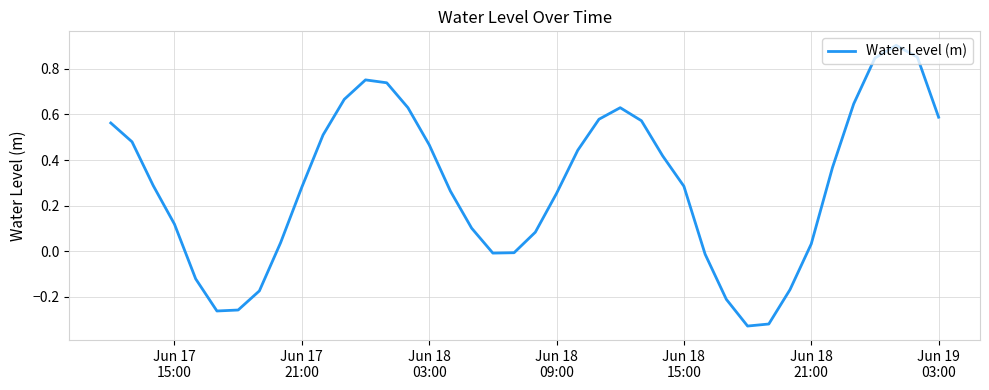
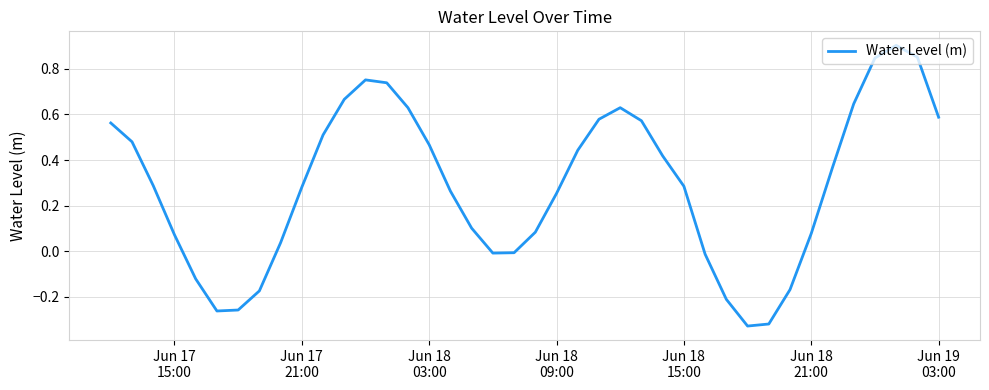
  {
-   "Jun 17 15:00": 0.12,
+   "Jun 17 15:00": 0.07,
    "Jun 17 21:00": 0.28,
    "Jun 18 03:00": 0.47,
    "Jun 18 09:00": 0.25,
    "Jun 18 15:00": 0.28,
-   "Jun 18 21:00": 0.03,
+   "Jun 18 21:00": 0.08,
    "Jun 19 03:00": 0.59
  }
